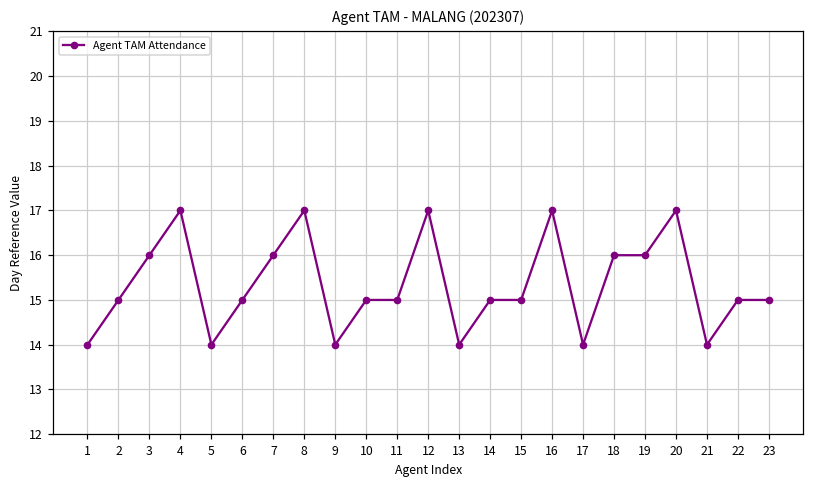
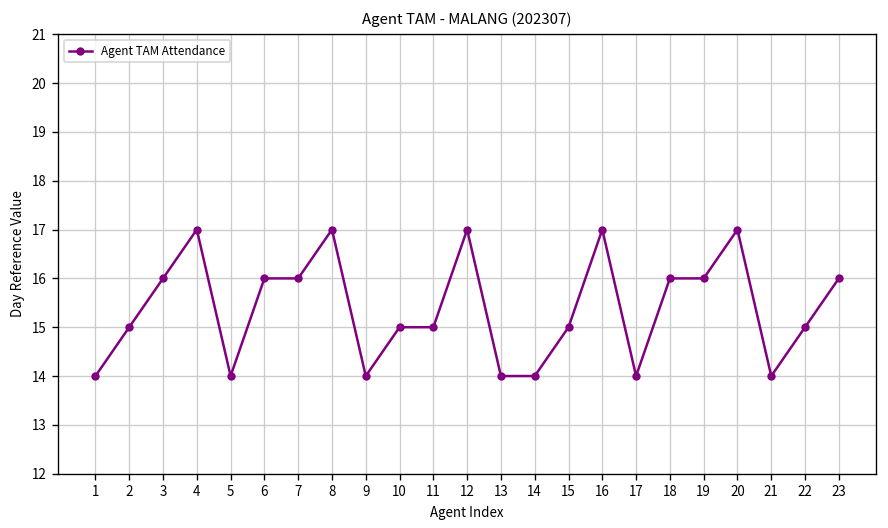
  {
    "1": 14,
    "2": 15,
    "3": 16,
    "4": 17,
    "5": 14,
-   "6": 15,
+   "6": 16,
    "7": 16,
    "8": 17,
    "9": 14,
    "10": 15,
    "11": 15,
    "12": 17,
    "13": 14,
-   "14": 15,
+   "14": 14,
    "15": 15,
    "16": 17,
    "17": 14,
    "18": 16,
    "19": 16,
    "20": 17,
    "21": 14,
    "22": 15,
-   "23": 15
+   "23": 16
  }
